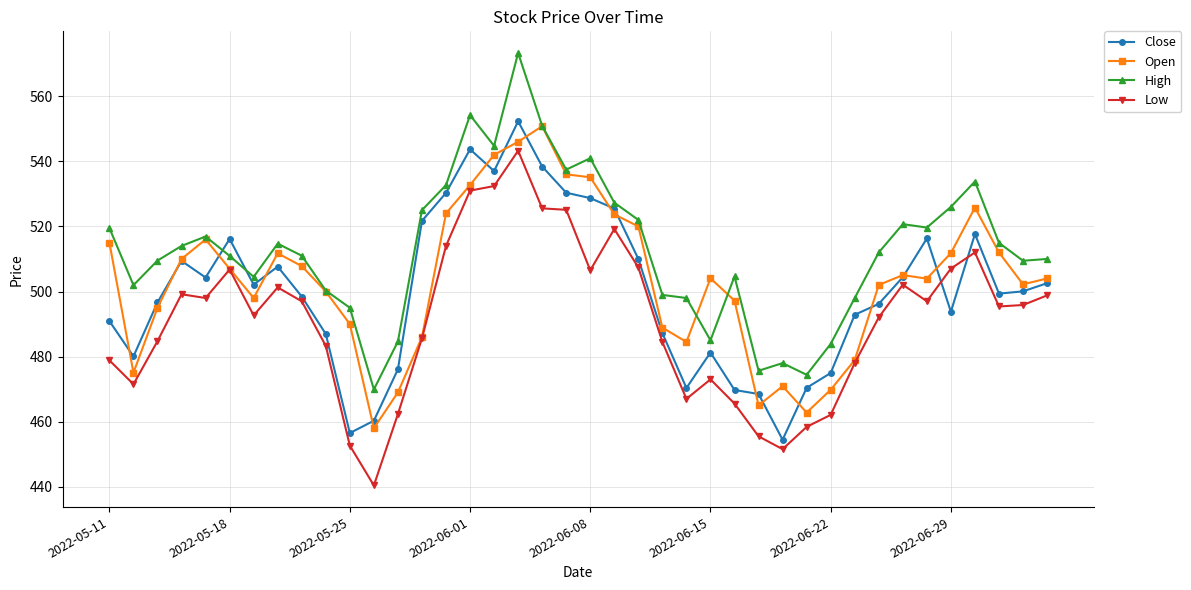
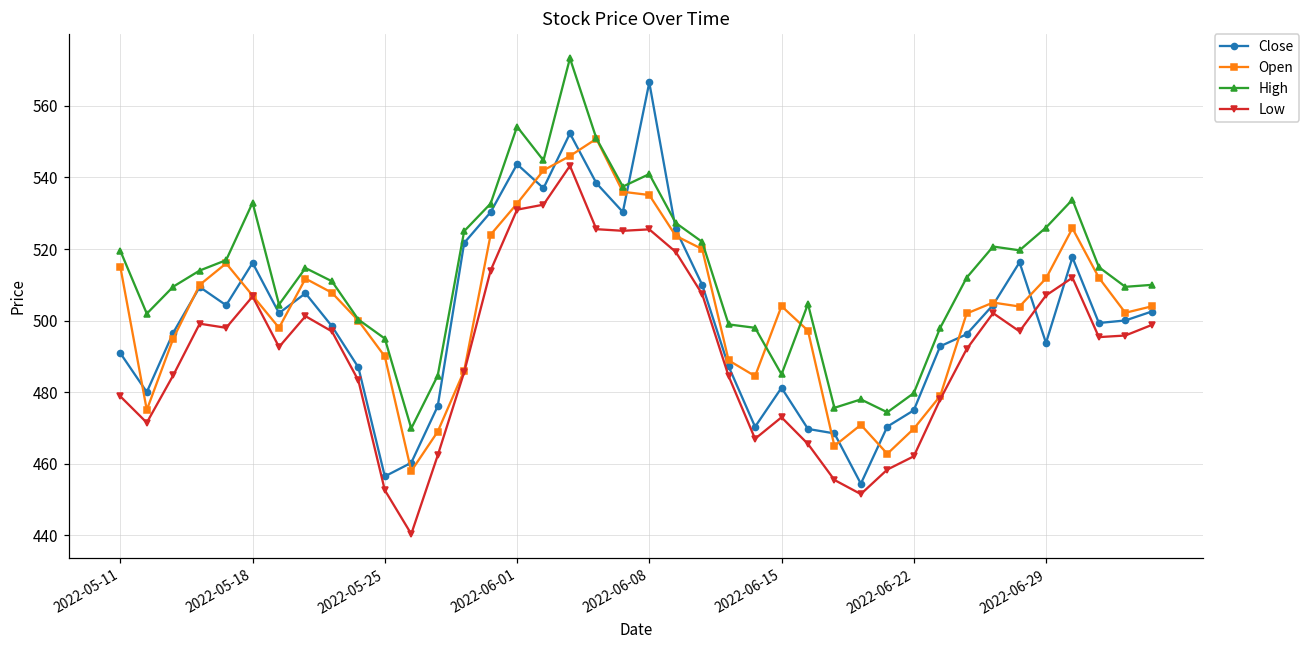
  {
    "Close": {
      "2022-05-11": 491,
      "2022-05-18": 516,
      "2022-05-25": 457,
      "2022-06-01": 544,
-     "2022-06-08": 529,
+     "2022-06-08": 567,
      "2022-06-15": 481,
      "2022-06-22": 475,
      "2022-06-29": 494
    },
    "Open": {
      "2022-05-11": 515,
      "2022-05-25": 490,
      "2022-06-01": 533,
      "2022-06-08": 535,
      "2022-06-15": 504,
      "2022-06-22": 470,
      "2022-06-29": 512
    },
    "High": {
      "2022-05-11": 520,
-     "2022-05-18": 511,
+     "2022-05-18": 533,
      "2022-05-25": 495,
      "2022-06-01": 554,
      "2022-06-08": 541,
      "2022-06-15": 485,
-     "2022-06-22": 484,
+     "2022-06-22": 480,
      "2022-06-29": 526
    },
    "Low": {
      "2022-05-11": 479,
      "2022-05-25": 453,
      "2022-06-01": 531,
-     "2022-06-08": 507,
+     "2022-06-08": 526,
      "2022-06-15": 473,
      "2022-06-22": 462,
      "2022-06-29": 507
    }
  }
